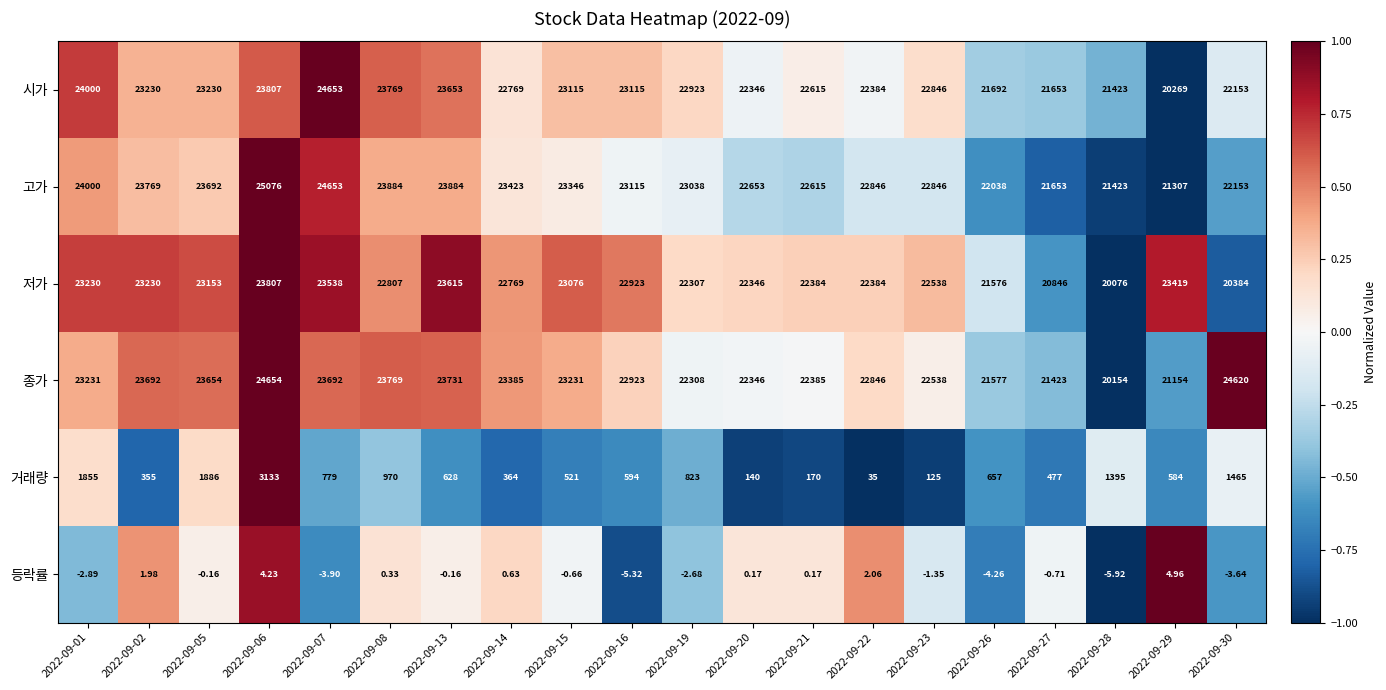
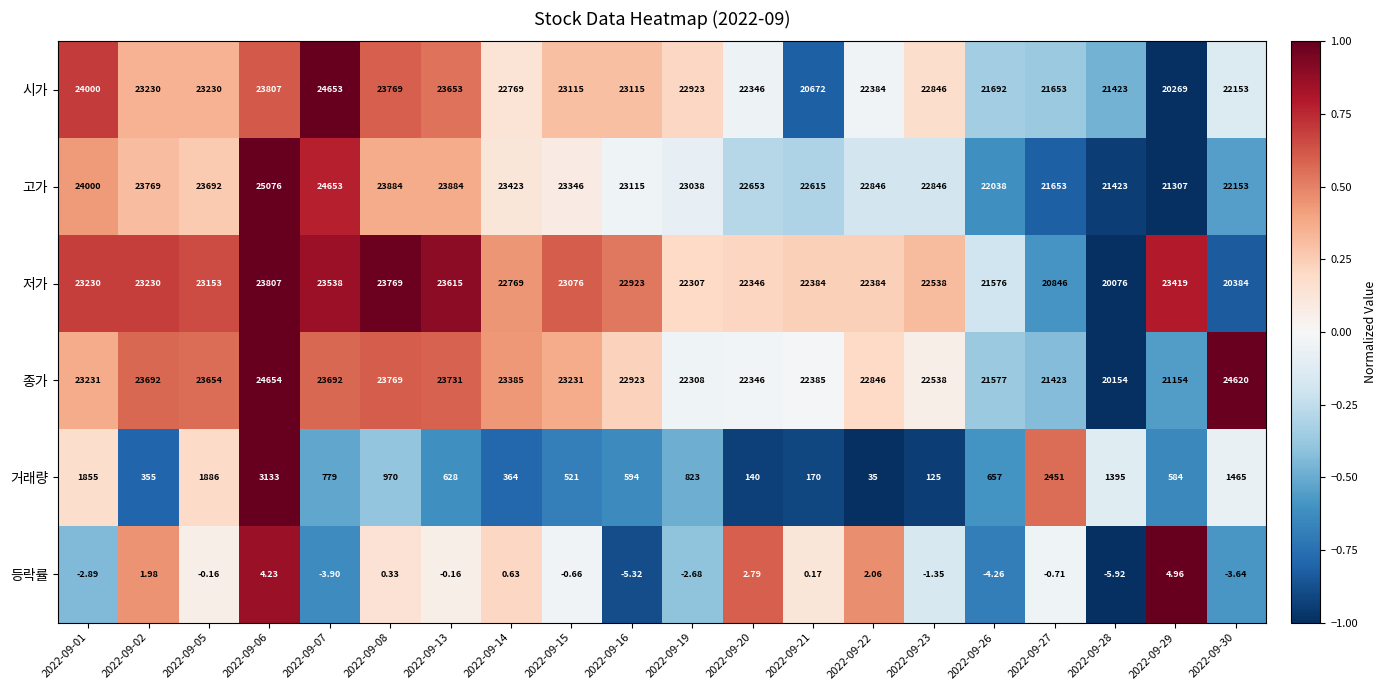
  {
    "시가": {
      "2022-09-01": 24000,
      "2022-09-02": 23230,
      "2022-09-05": 23230,
      "2022-09-06": 23807,
      "2022-09-07": 24653,
      "2022-09-08": 23769,
      "2022-09-13": 23653,
      "2022-09-14": 22769,
      "2022-09-15": 23115,
      "2022-09-16": 23115,
      "2022-09-19": 22923,
      "2022-09-20": 22346,
-     "2022-09-21": 22615,
+     "2022-09-21": 20672,
      "2022-09-22": 22384,
      "2022-09-23": 22846,
      "2022-09-26": 21692,
      "2022-09-27": 21653,
      "2022-09-28": 21423,
      "2022-09-29": 20269,
      "2022-09-30": 22153
    },
    "고가": {
      "2022-09-01": 24000,
      "2022-09-02": 23769,
      "2022-09-05": 23692,
      "2022-09-06": 25076,
      "2022-09-07": 24653,
      "2022-09-08": 23884,
      "2022-09-13": 23884,
      "2022-09-14": 23423,
      "2022-09-15": 23346,
      "2022-09-16": 23115,
      "2022-09-19": 23038,
      "2022-09-20": 22653,
      "2022-09-21": 22615,
      "2022-09-22": 22846,
      "2022-09-23": 22846,
      "2022-09-26": 22038,
      "2022-09-27": 21653,
      "2022-09-28": 21423,
      "2022-09-29": 21307,
      "2022-09-30": 22153
    },
    "저가": {
      "2022-09-01": 23230,
      "2022-09-02": 23230,
      "2022-09-05": 23153,
      "2022-09-06": 23807,
      "2022-09-07": 23538,
-     "2022-09-08": 22807,
+     "2022-09-08": 23769,
      "2022-09-13": 23615,
      "2022-09-14": 22769,
      "2022-09-15": 23076,
      "2022-09-16": 22923,
      "2022-09-19": 22307,
      "2022-09-20": 22346,
      "2022-09-21": 22384,
      "2022-09-22": 22384,
      "2022-09-23": 22538,
      "2022-09-26": 21576,
      "2022-09-27": 20846,
      "2022-09-28": 20076,
      "2022-09-29": 23419,
      "2022-09-30": 20384
    },
    "종가": {
      "2022-09-01": 23231,
      "2022-09-02": 23692,
      "2022-09-05": 23654,
      "2022-09-06": 24654,
      "2022-09-07": 23692,
      "2022-09-08": 23769,
      "2022-09-13": 23731,
      "2022-09-14": 23385,
      "2022-09-15": 23231,
      "2022-09-16": 22923,
      "2022-09-19": 22308,
      "2022-09-20": 22346,
      "2022-09-21": 22385,
      "2022-09-22": 22846,
      "2022-09-23": 22538,
      "2022-09-26": 21577,
      "2022-09-27": 21423,
      "2022-09-28": 20154,
      "2022-09-29": 21154,
      "2022-09-30": 24620
    },
    "거래량": {
      "2022-09-01": 1855,
      "2022-09-02": 355,
      "2022-09-05": 1886,
      "2022-09-06": 3133,
      "2022-09-07": 779,
      "2022-09-08": 970,
      "2022-09-13": 628,
      "2022-09-14": 364,
      "2022-09-15": 521,
      "2022-09-16": 594,
      "2022-09-19": 823,
      "2022-09-20": 140,
      "2022-09-21": 170,
      "2022-09-22": 35,
      "2022-09-23": 125,
      "2022-09-26": 657,
-     "2022-09-27": 477,
+     "2022-09-27": 2451,
      "2022-09-28": 1395,
      "2022-09-29": 584,
      "2022-09-30": 1465
    },
    "등락률": {
      "2022-09-01": -2.89,
      "2022-09-02": 1.98,
      "2022-09-05": -0.16,
      "2022-09-06": 4.23,
      "2022-09-07": -3.90,
      "2022-09-08": 0.33,
      "2022-09-13": -0.16,
      "2022-09-14": 0.63,
      "2022-09-15": -0.66,
      "2022-09-16": -5.32,
      "2022-09-19": -2.68,
-     "2022-09-20": 0.17,
+     "2022-09-20": 2.79,
      "2022-09-21": 0.17,
      "2022-09-22": 2.06,
      "2022-09-23": -1.35,
      "2022-09-26": -4.26,
      "2022-09-27": -0.71,
      "2022-09-28": -5.92,
      "2022-09-29": 4.96,
      "2022-09-30": -3.64
    }
  }
